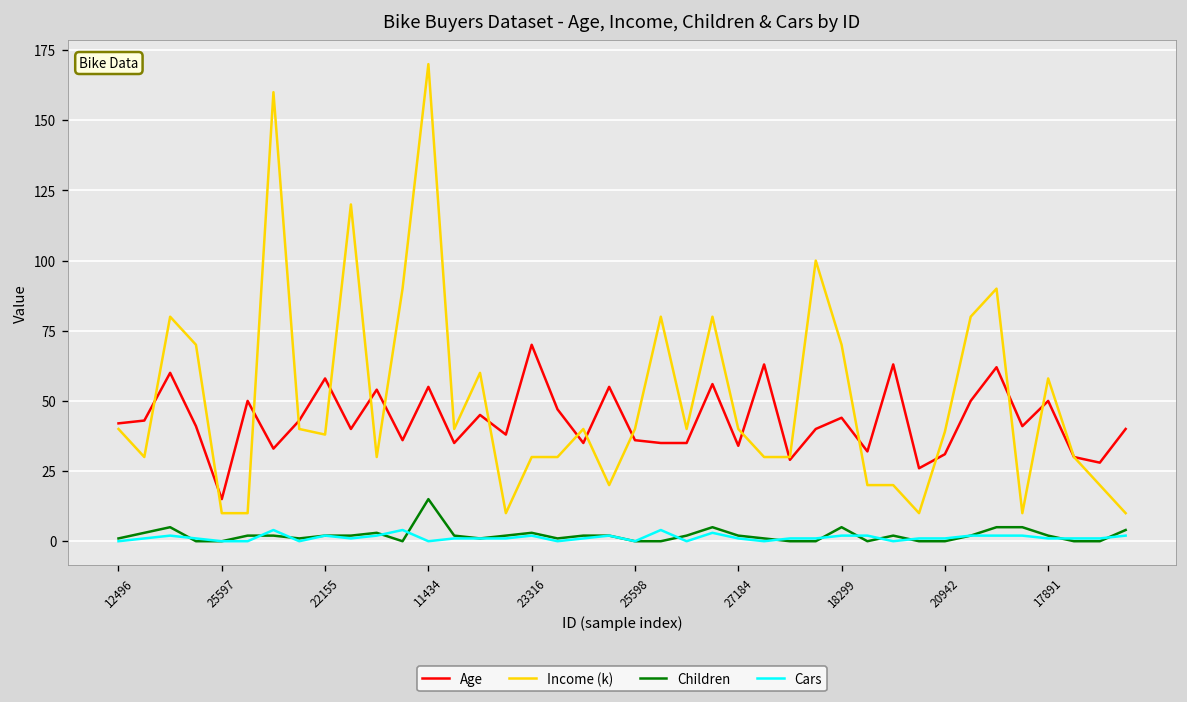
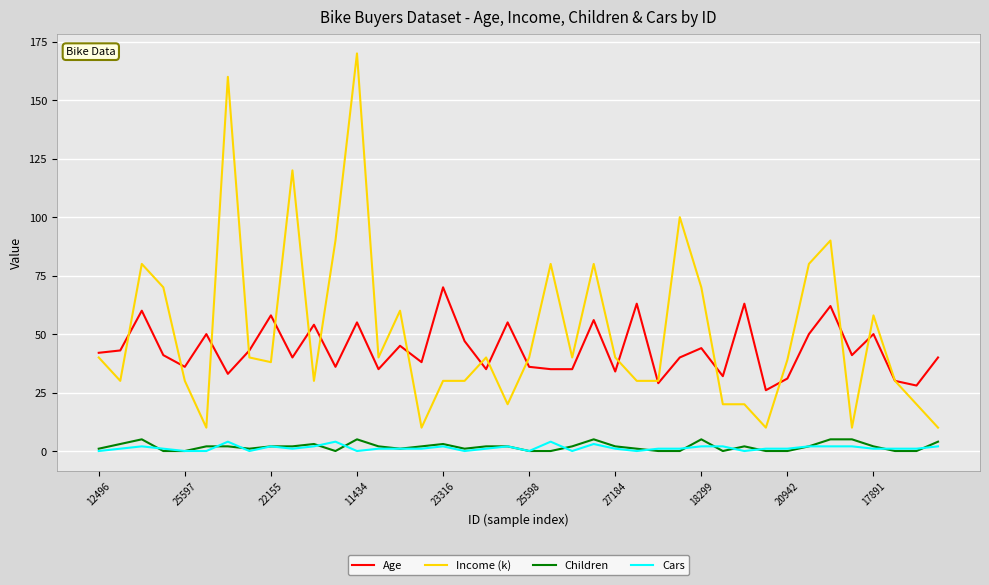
  {
    "Age": {
      "12496": 42,
-     "25597": 15,
+     "25597": 36,
      "22155": 58,
      "11434": 55,
      "23316": 70,
      "25598": 36,
      "27184": 34,
      "18299": 44,
      "20942": 31,
      "17891": 50
    },
    "Income (k)": {
      "12496": 40,
-     "25597": 10,
+     "25597": 30,
      "22155": 38,
      "11434": 170,
      "23316": 30,
      "25598": 40,
      "27184": 40,
      "18299": 70,
      "20942": 39,
      "17891": 58
    },
    "Children": {
-     "11434": 15,
+     "11434": 5,
      "18299": 5
    },
    "Cars": {
      "11434": 0,
      "18299": 2
    }
  }
